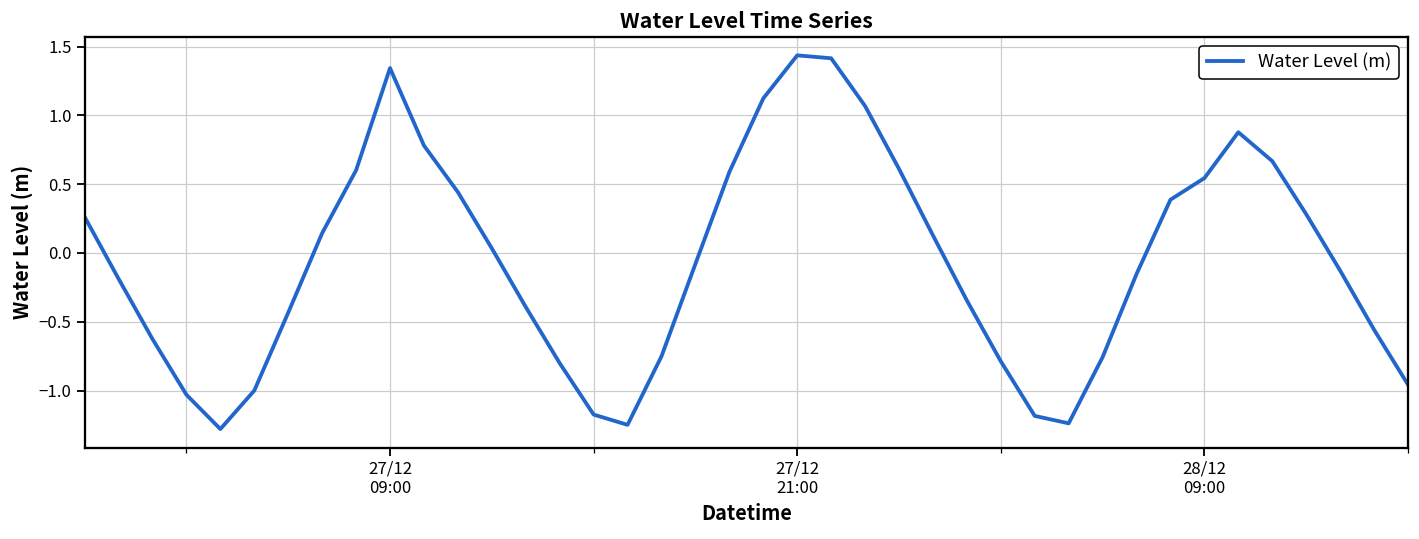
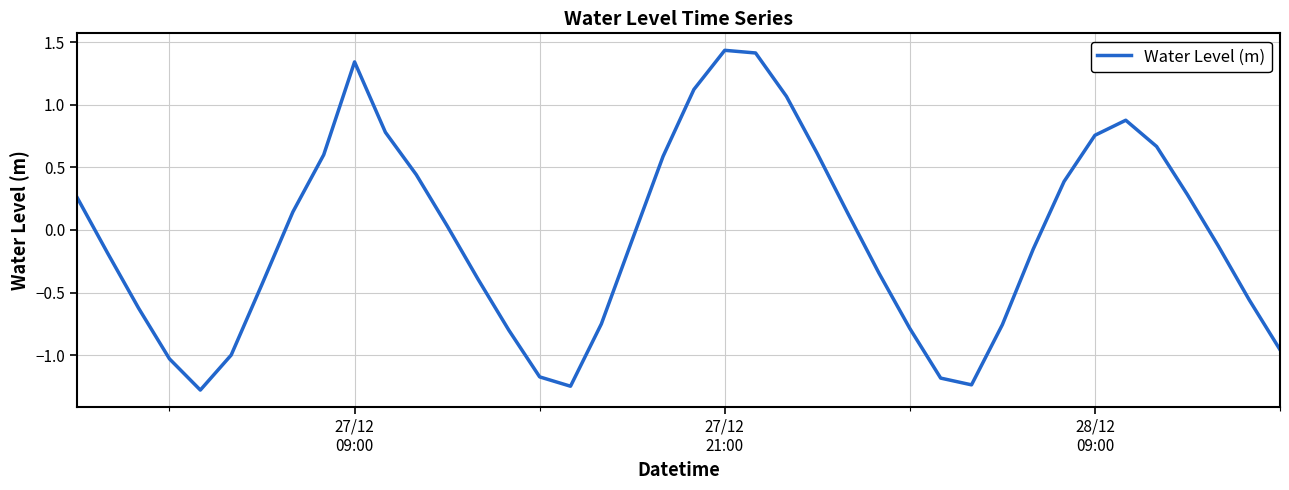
  {
    "27/12 09:00": 1.34,
    "27/12 21:00": 1.44,
-   "28/12 09:00": 0.54
+   "28/12 09:00": 0.76
  }
